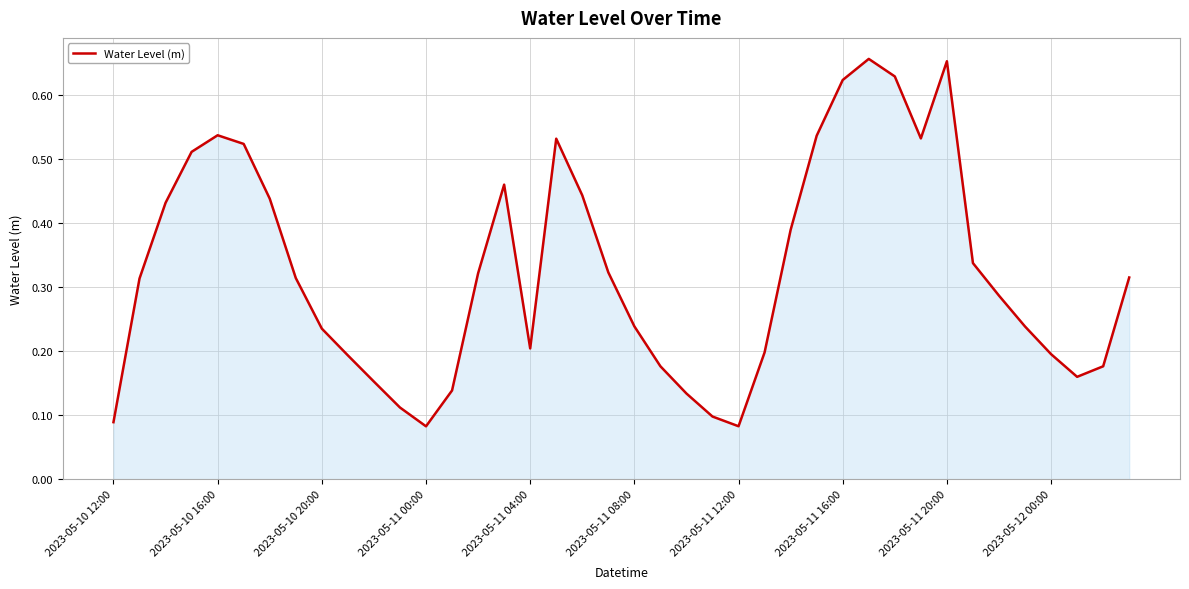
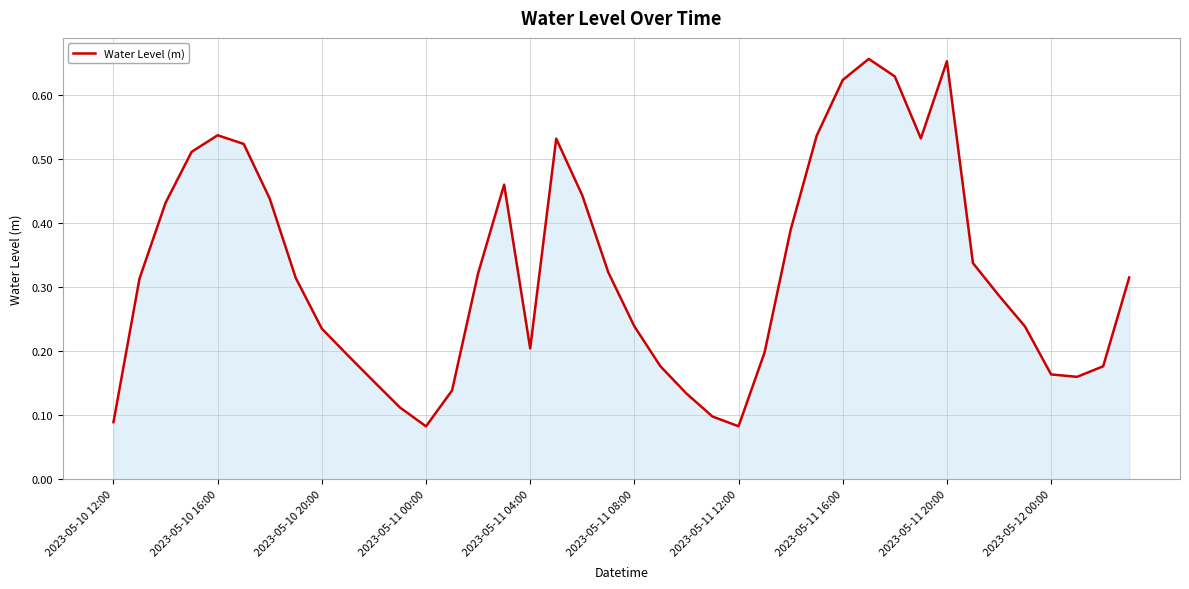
  {
    "2023-05-10 12:00": 0.09,
    "2023-05-10 16:00": 0.54,
    "2023-05-10 20:00": 0.24,
    "2023-05-11 00:00": 0.08,
    "2023-05-11 04:00": 0.20,
    "2023-05-11 08:00": 0.24,
    "2023-05-11 12:00": 0.08,
    "2023-05-11 16:00": 0.62,
    "2023-05-11 20:00": 0.65,
-   "2023-05-12 00:00": 0.20
+   "2023-05-12 00:00": 0.16
  }
